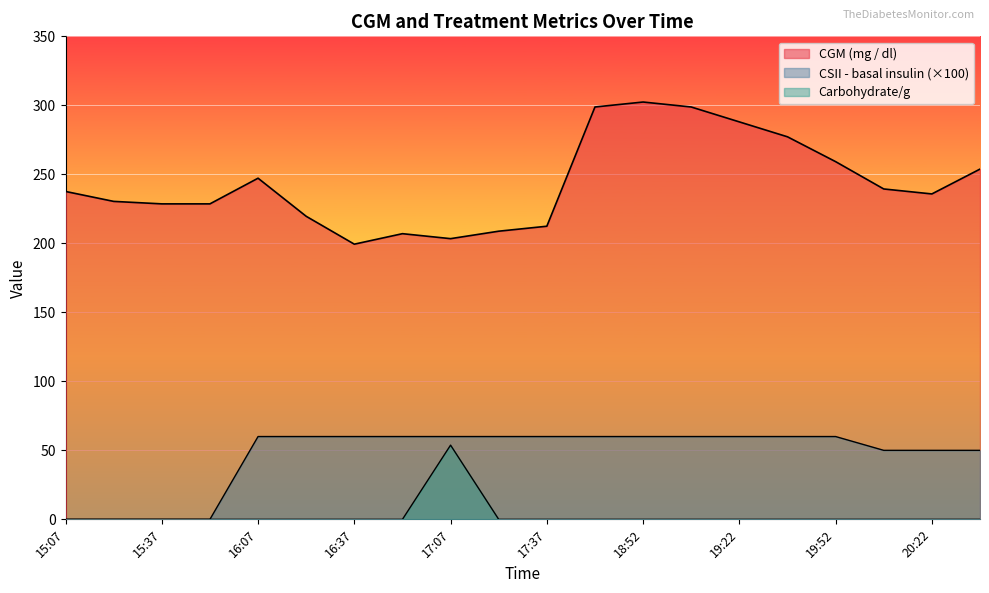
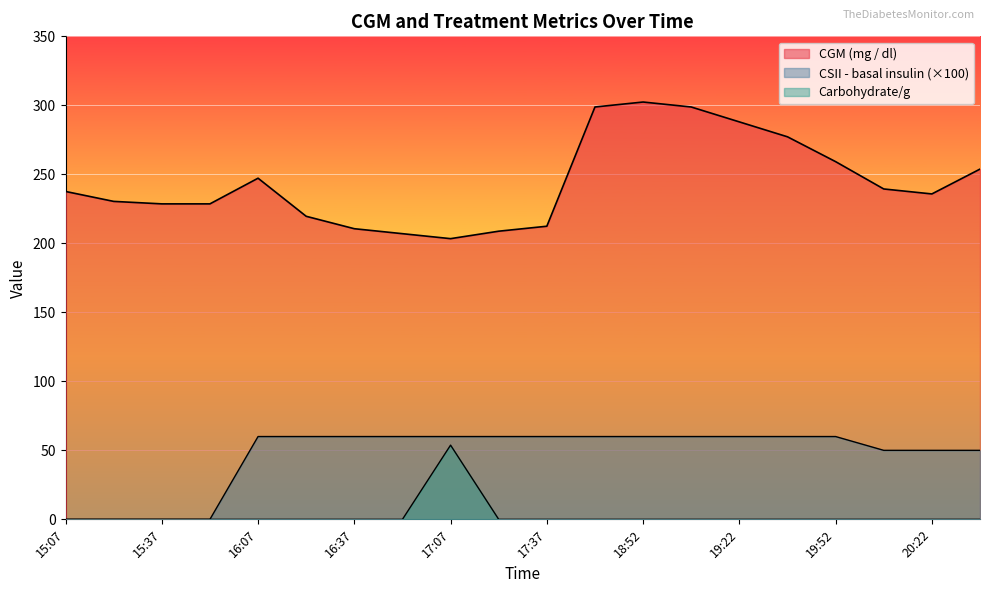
  {
    "CGM (mg / dl)": {
      "15:07": 238,
      "15:37": 229,
      "16:07": 247,
-     "16:37": 199,
+     "16:37": 211,
      "17:07": 203,
      "17:37": 212,
      "18:52": 302,
      "19:22": 288,
      "19:52": 259,
      "20:22": 236
    }
  }
